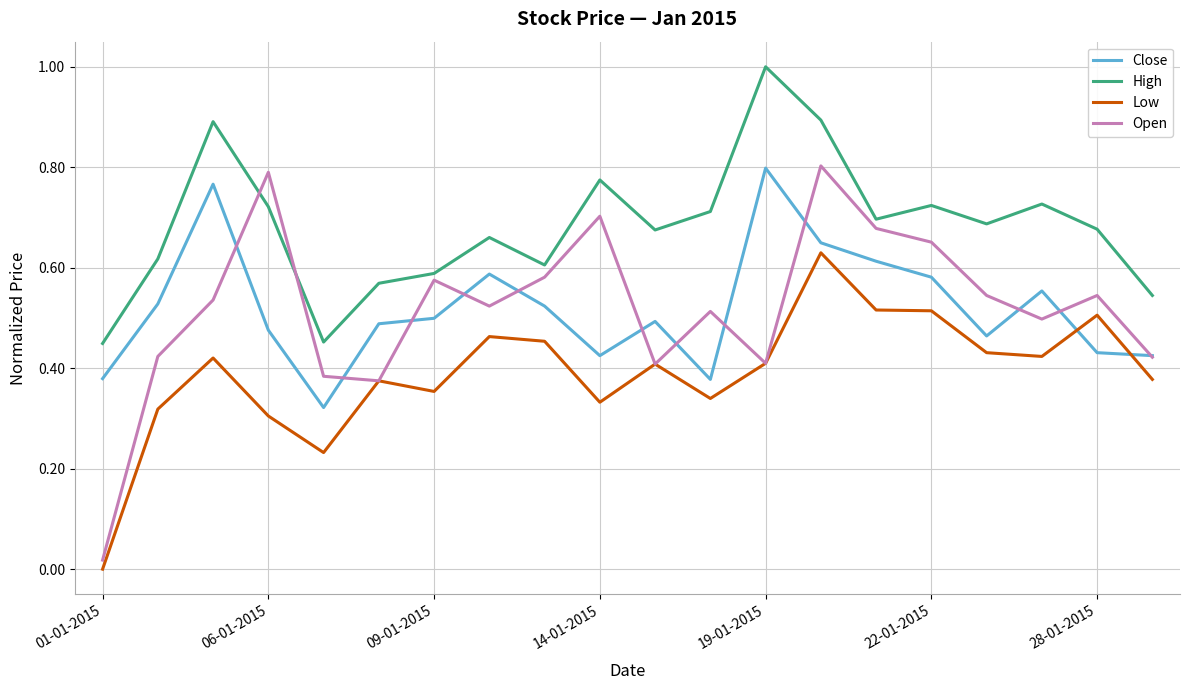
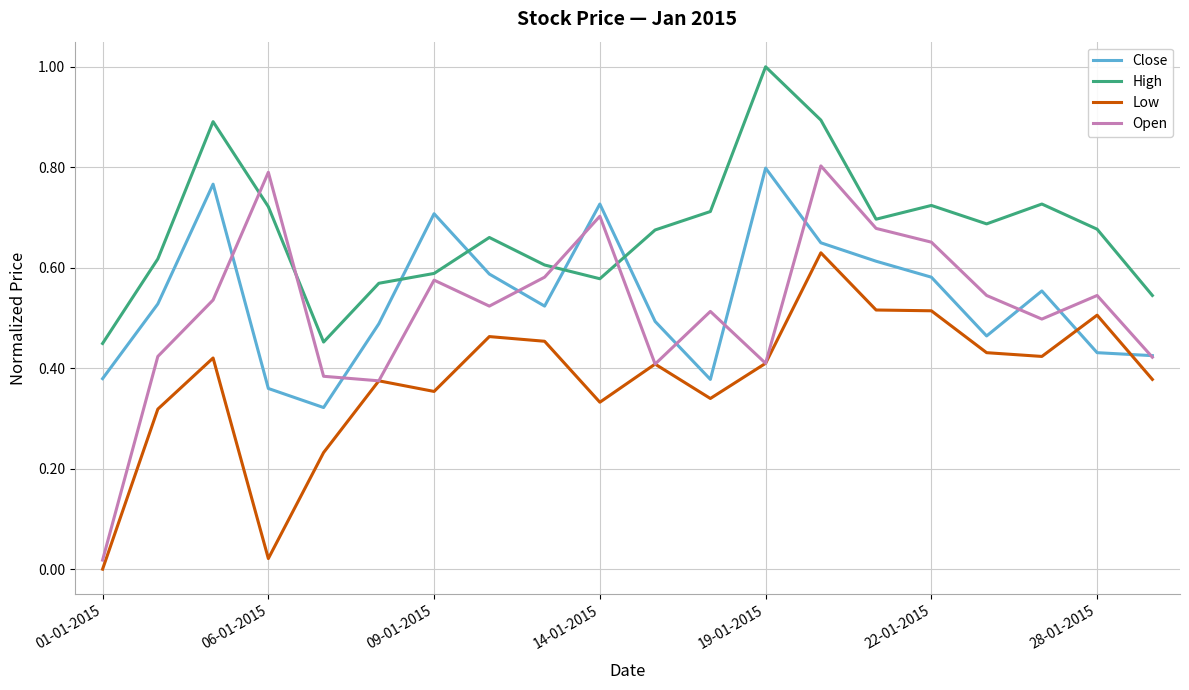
  {
    "Close": {
      "01-01-2015": 0.38,
-     "06-01-2015": 0.48,
-     "09-01-2015": 0.50,
-     "14-01-2015": 0.43,
+     "06-01-2015": 0.36,
+     "09-01-2015": 0.71,
+     "14-01-2015": 0.73,
      "19-01-2015": 0.80,
      "22-01-2015": 0.58,
      "28-01-2015": 0.43
    },
    "High": {
      "01-01-2015": 0.45,
      "06-01-2015": 0.72,
      "09-01-2015": 0.59,
-     "14-01-2015": 0.77,
+     "14-01-2015": 0.58,
      "19-01-2015": 1.00,
      "22-01-2015": 0.72,
      "28-01-2015": 0.68
    },
    "Low": {
      "01-01-2015": 0.00,
-     "06-01-2015": 0.30,
+     "06-01-2015": 0.02,
      "09-01-2015": 0.35,
      "14-01-2015": 0.33,
      "22-01-2015": 0.51,
      "28-01-2015": 0.51
    },
    "Open": {
      "01-01-2015": 0.02,
      "06-01-2015": 0.79,
      "09-01-2015": 0.58,
      "14-01-2015": 0.70,
      "22-01-2015": 0.65,
      "28-01-2015": 0.54
    }
  }
